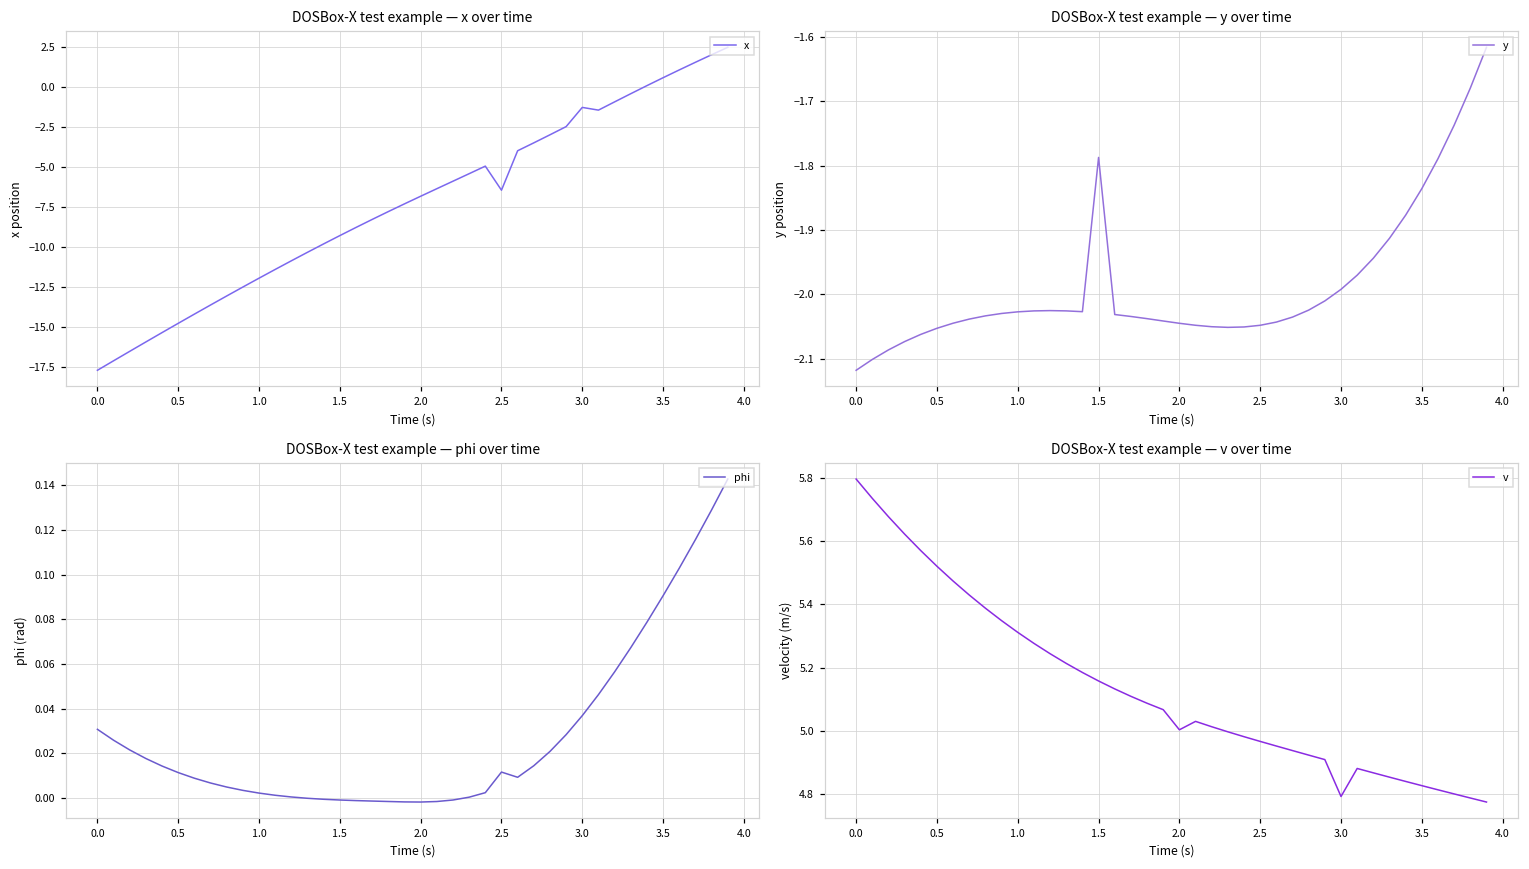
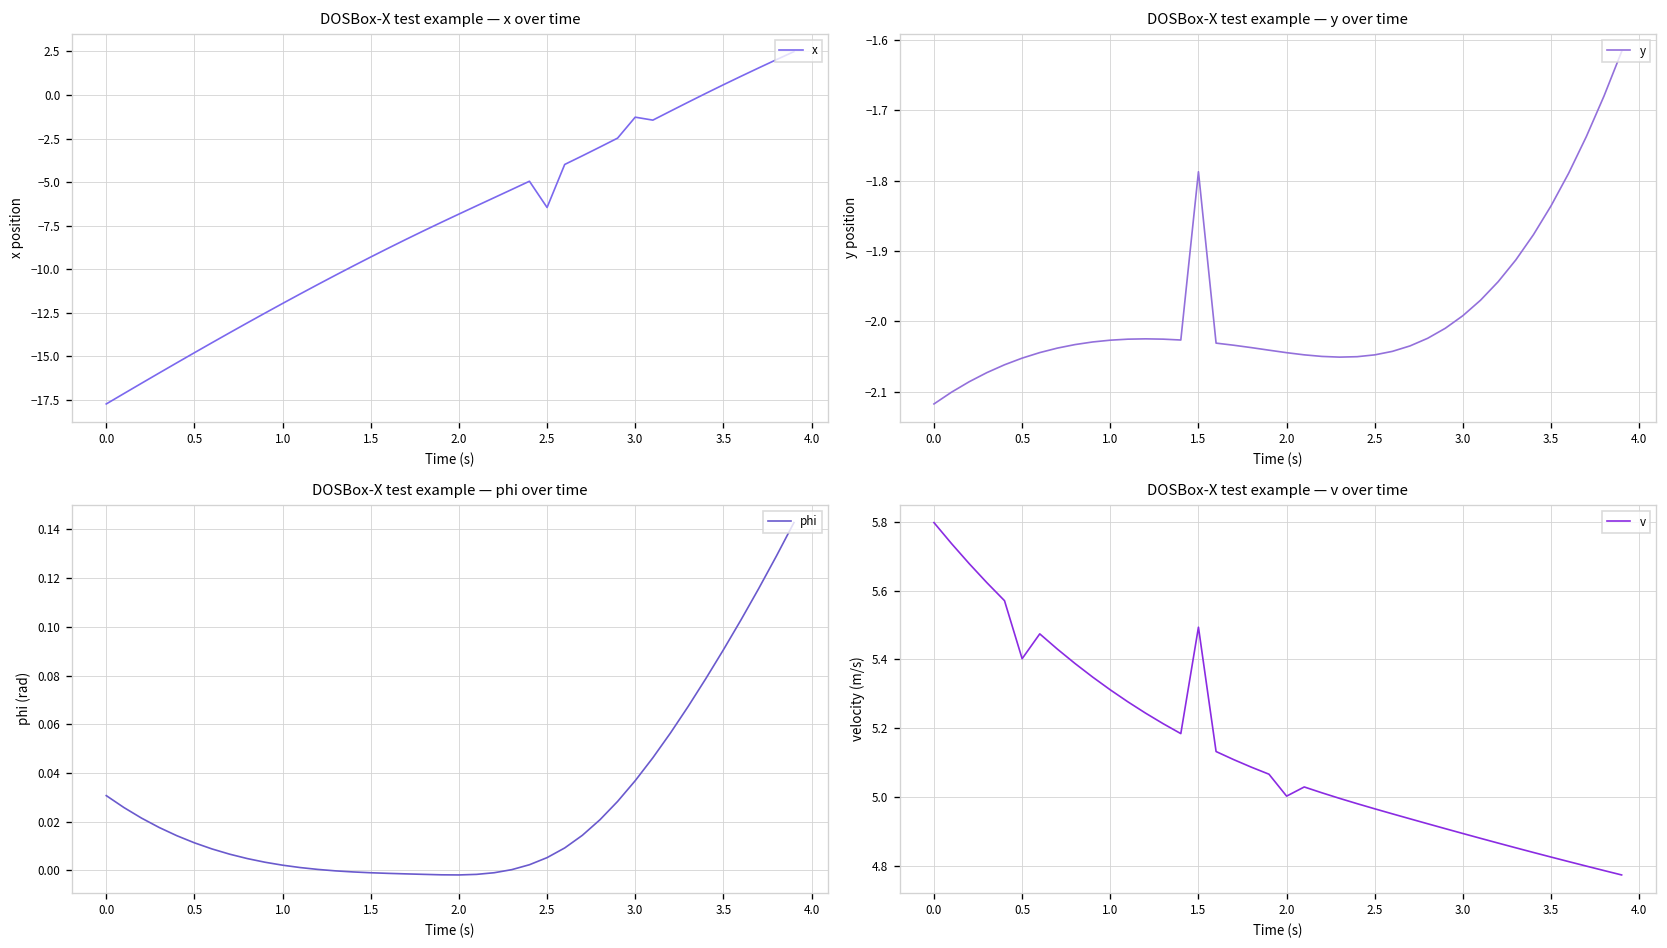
  {
    "DOSBox-X test example — x over time": {
      "0.0": -17.7,
      "0.5": -14.8,
      "1.0": -12.0,
      "1.5": -9.3,
      "2.0": -6.8,
      "2.5": -6.4,
      "3.0": -1.3,
      "3.5": 0.6
    },
    "DOSBox-X test example — y over time": {
      "0.0": -2.12,
      "0.5": -2.05,
      "1.0": -2.03,
      "1.5": -1.79,
      "2.0": -2.04,
      "2.5": -2.05,
      "3.0": -1.99,
      "3.5": -1.84
    },
    "DOSBox-X test example — phi over time": {
      "0.0": 0.031,
      "0.5": 0.011,
      "1.0": 0.002,
      "1.5": -0.001,
      "2.0": -0.002,
-     "2.5": 0.012,
+     "2.5": 0.005,
      "3.0": 0.037,
      "3.5": 0.091
    },
    "DOSBox-X test example — v over time": {
      "0.0": 5.80,
-     "0.5": 5.52,
+     "0.5": 5.40,
      "1.0": 5.31,
-     "1.5": 5.16,
+     "1.5": 5.49,
      "2.0": 5.00,
      "2.5": 4.97,
-     "3.0": 4.79,
+     "3.0": 4.89,
      "3.5": 4.83
    }
  }
